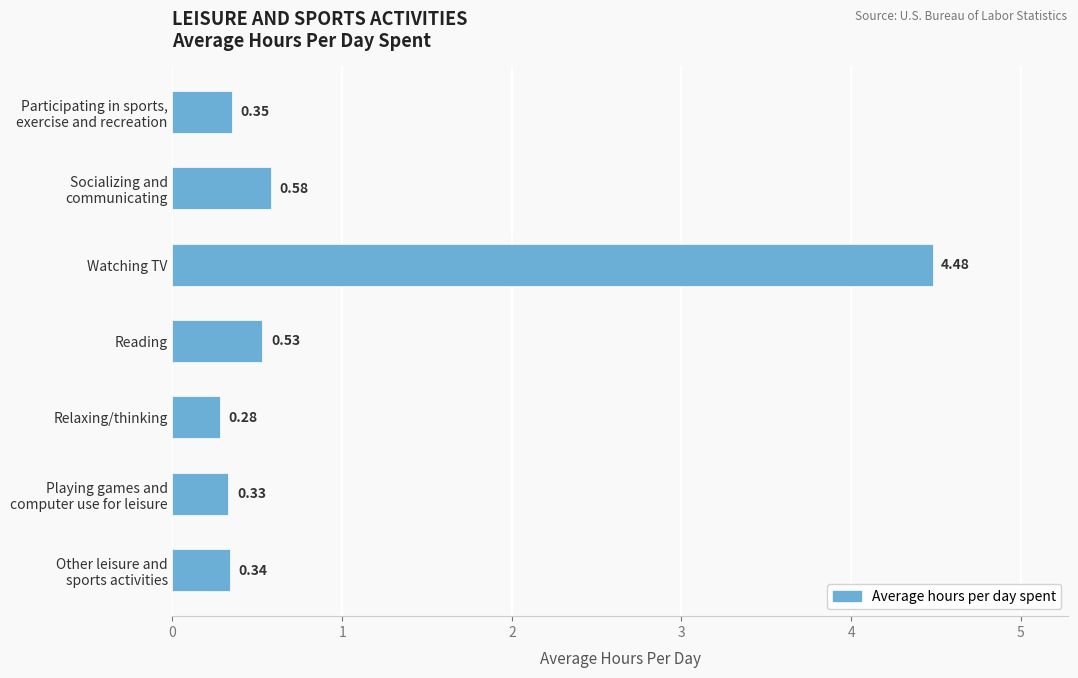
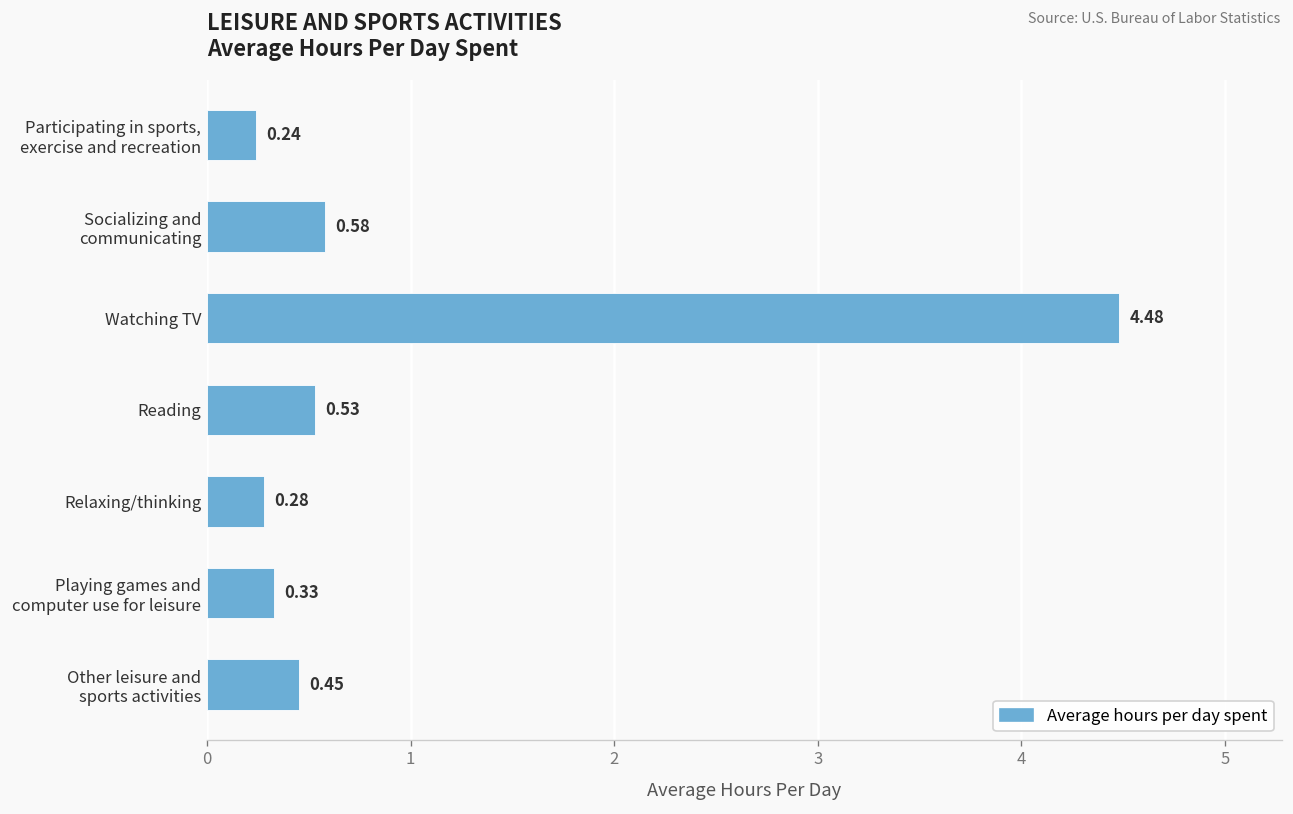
  {
-   "Participating in sports, exercise and recreation": 0.35,
+   "Participating in sports, exercise and recreation": 0.24,
    "Socializing and communicating": 0.58,
    "Watching TV": 4.48,
    "Reading": 0.53,
    "Relaxing/thinking": 0.28,
    "Playing games and computer use for leisure": 0.33,
-   "Other leisure and sports activities": 0.34
+   "Other leisure and sports activities": 0.45
  }
